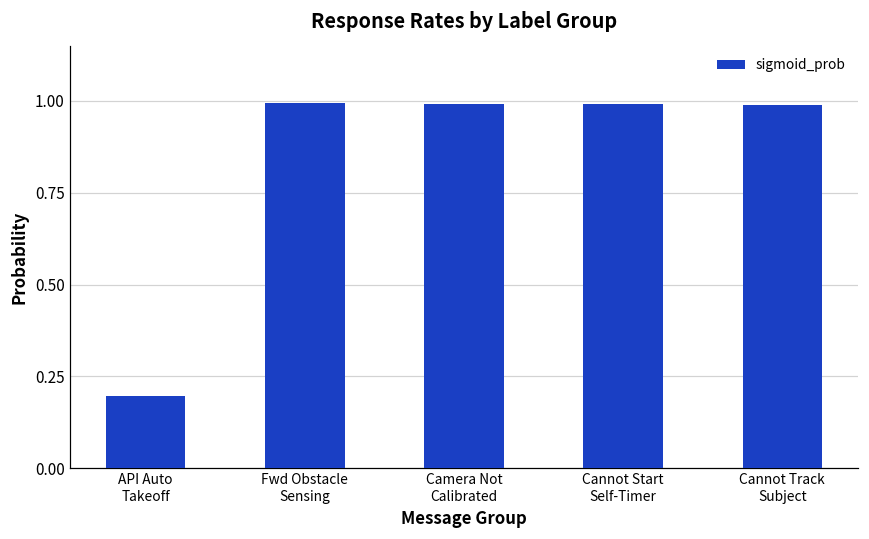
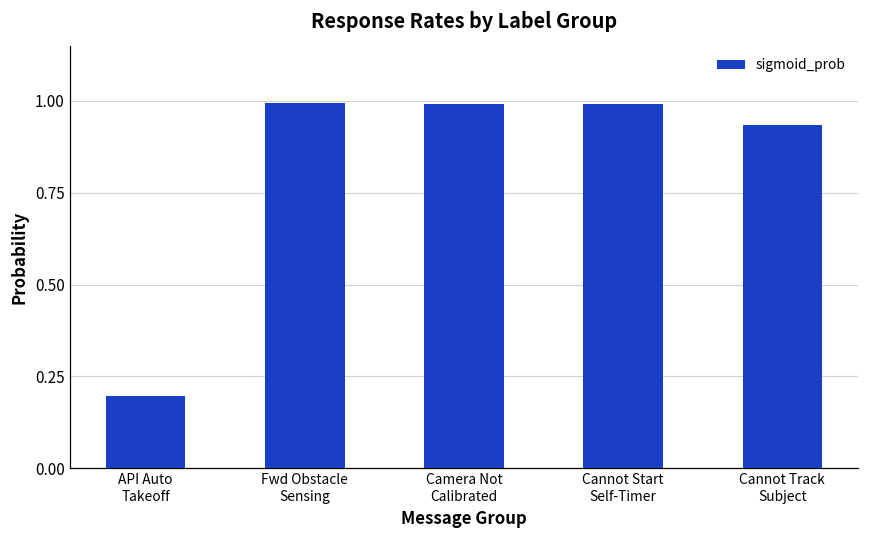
  {
    "API Auto Takeoff": 0.20,
    "Fwd Obstacle Sensing": 0.99,
    "Camera Not Calibrated": 0.99,
    "Cannot Start Self-Timer": 0.99,
-   "Cannot Track Subject": 0.99
+   "Cannot Track Subject": 0.93
  }
